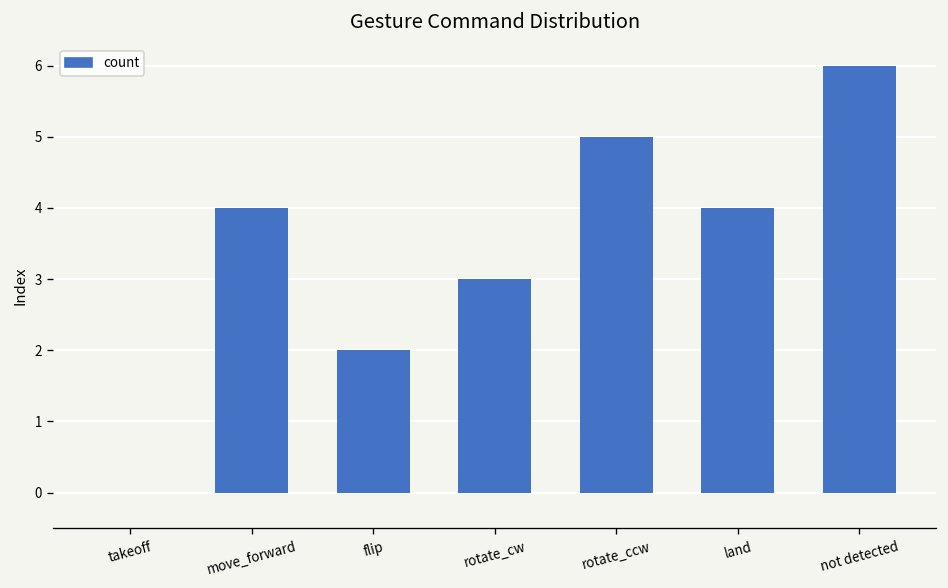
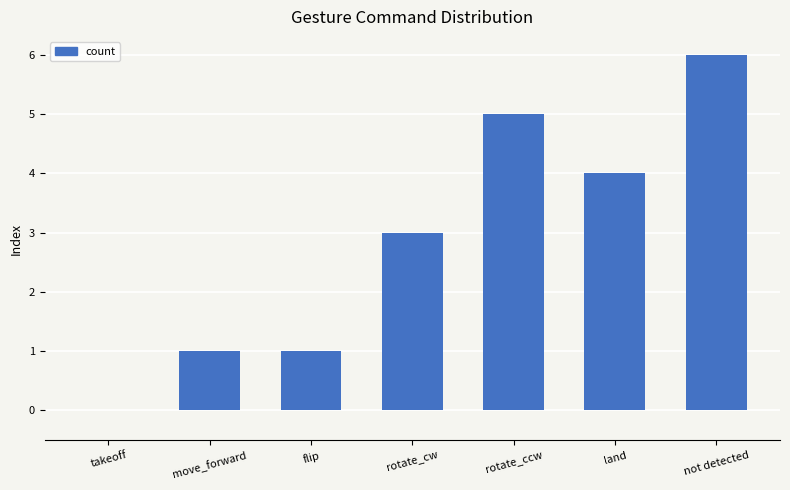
  {
    "takeoff": 0,
-   "move_forward": 4,
-   "flip": 2,
+   "move_forward": 1,
+   "flip": 1,
    "rotate_cw": 3,
    "rotate_ccw": 5,
    "land": 4,
    "not detected": 6
  }
